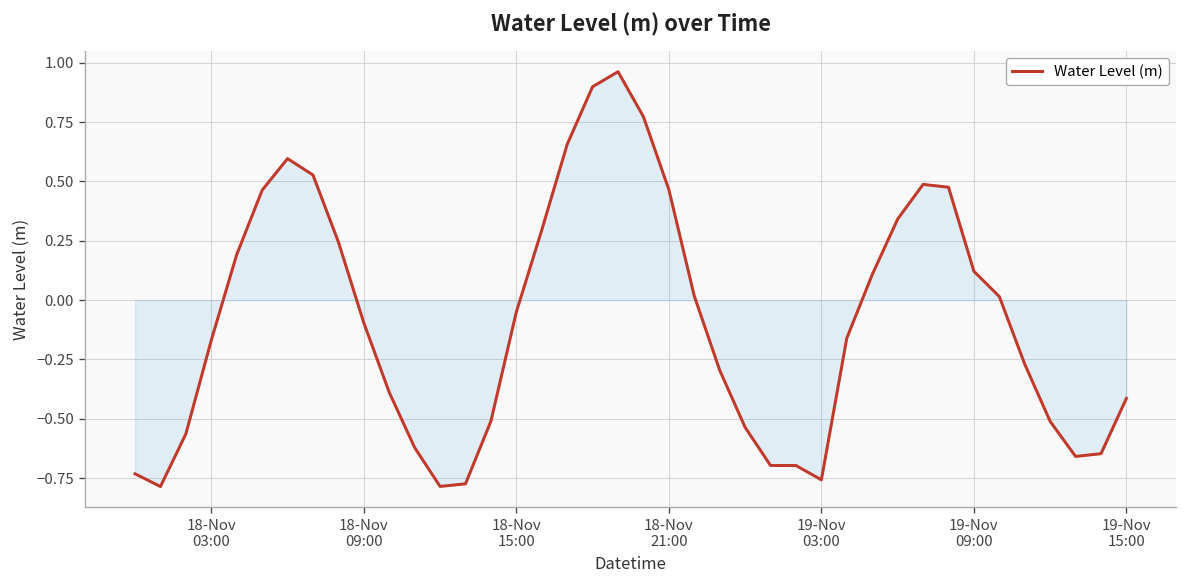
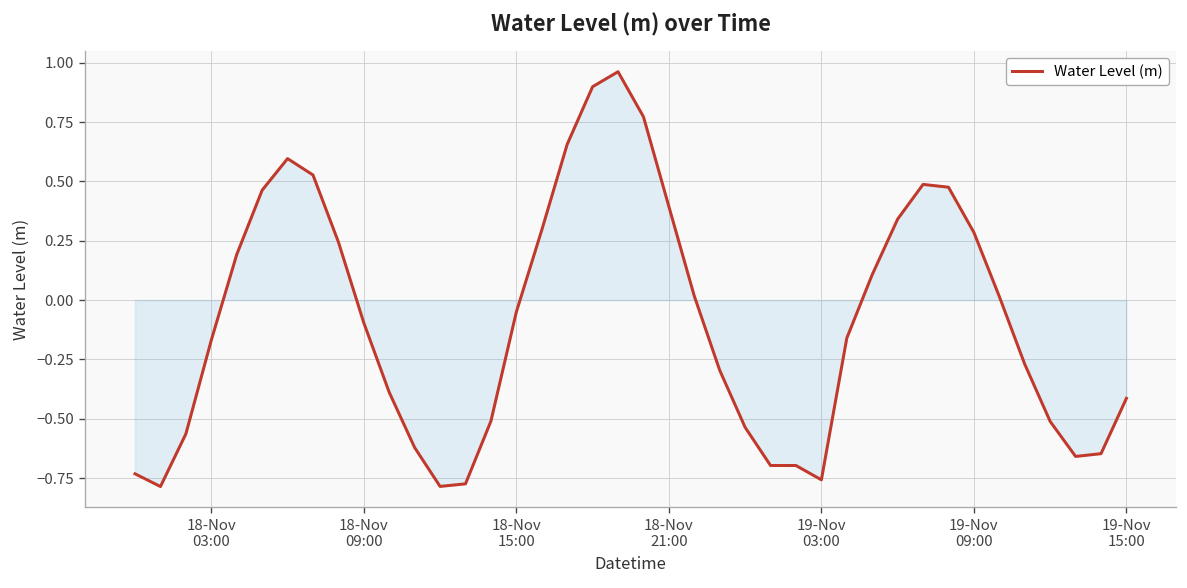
  {
    "Water Level (m)": {
      "18-Nov 03:00": -0.17,
      "18-Nov 09:00": -0.10,
      "18-Nov 15:00": -0.05,
-     "18-Nov 21:00": 0.47,
+     "18-Nov 21:00": 0.39,
      "19-Nov 03:00": -0.76,
-     "19-Nov 09:00": 0.12,
+     "19-Nov 09:00": 0.29,
      "19-Nov 15:00": -0.41
    }
  }
